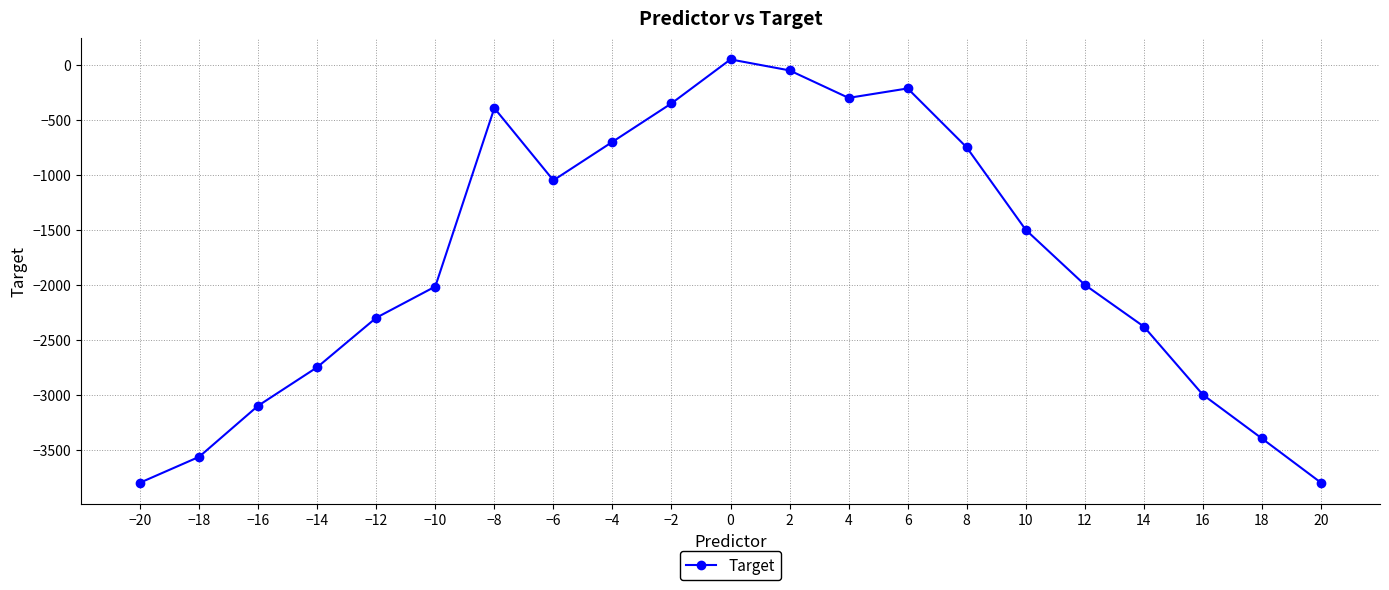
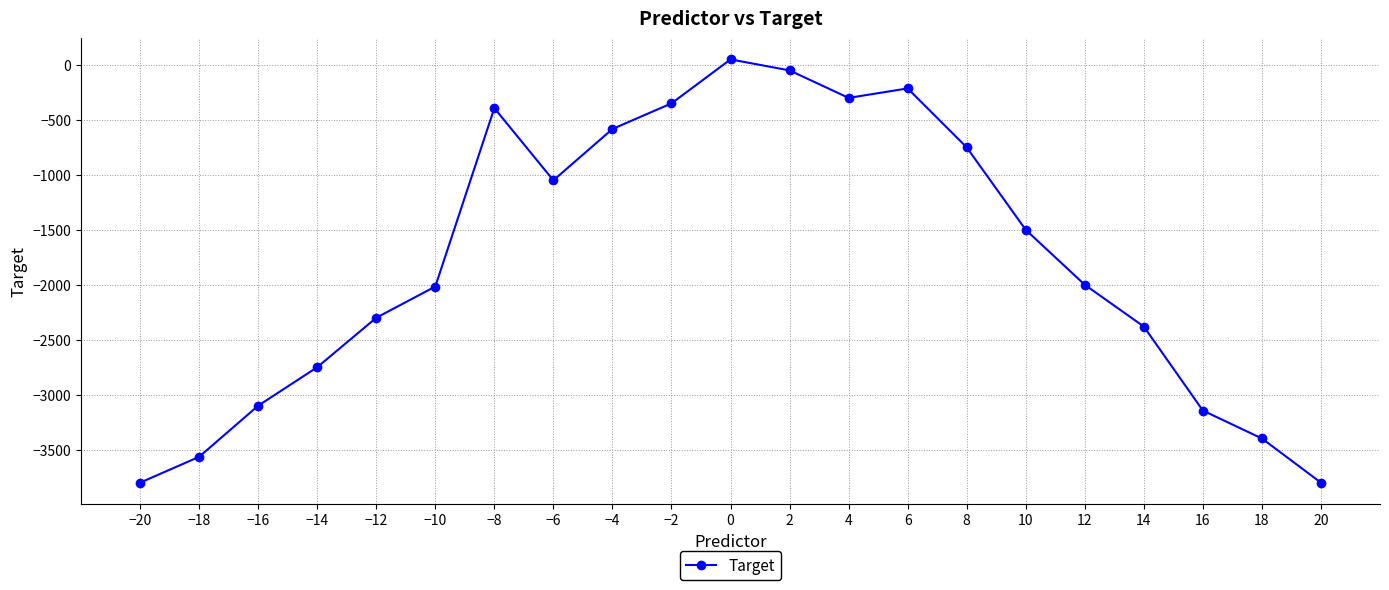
  {
    "−20": -3800,
    "−18": -3570,
    "−16": -3100,
    "−14": -2750,
    "−12": -2300,
    "−10": -2020,
    "−8": -390,
    "−6": -1050,
-   "−4": -700,
+   "−4": -580,
    "−2": -350,
    "0": 50,
    "2": -50,
    "4": -300,
    "6": -210,
    "8": -750,
    "10": -1500,
    "12": -2000,
    "14": -2380,
-   "16": -3000,
+   "16": -3140,
    "18": -3400,
    "20": -3800
  }
